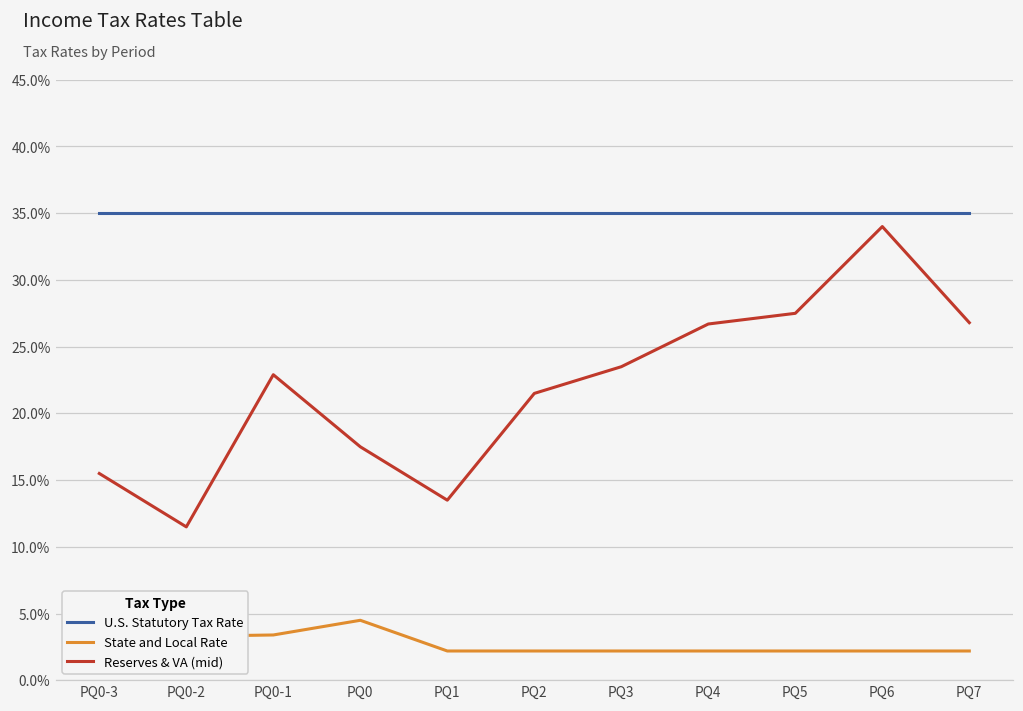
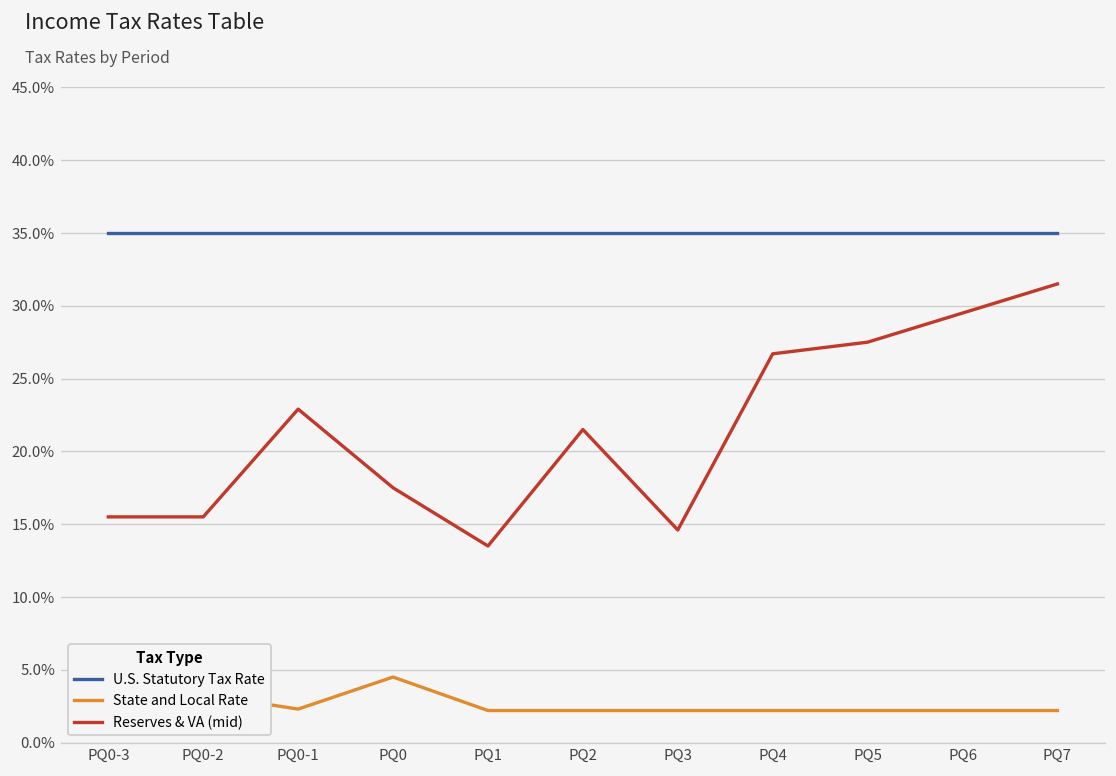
  {
    "U.S. Statutory Tax Rate": {
      "PQ0-3": "35.0%",
      "PQ0-2": "35.0%",
      "PQ0-1": "35.0%",
      "PQ0": "35.0%",
      "PQ1": "35.0%",
      "PQ2": "35.0%",
      "PQ3": "35.0%",
      "PQ4": "35.0%",
      "PQ5": "35.0%",
      "PQ6": "35.0%",
      "PQ7": "35.0%"
    },
    "State and Local Rate": {
-     "PQ0-1": "3.4%",
+     "PQ0-1": "2.3%",
      "PQ0": "4.5%",
      "PQ1": "2.2%",
      "PQ2": "2.2%",
      "PQ3": "2.2%",
      "PQ4": "2.2%",
      "PQ5": "2.2%",
      "PQ6": "2.2%",
      "PQ7": "2.2%"
    },
    "Reserves & VA (mid)": {
      "PQ0-3": "15.5%",
-     "PQ0-2": "11.5%",
+     "PQ0-2": "15.5%",
      "PQ0-1": "22.9%",
      "PQ0": "17.5%",
      "PQ1": "13.5%",
      "PQ2": "21.5%",
-     "PQ3": "23.5%",
+     "PQ3": "14.6%",
      "PQ4": "26.7%",
      "PQ5": "27.5%",
-     "PQ6": "34.0%",
-     "PQ7": "26.8%"
+     "PQ6": "29.5%",
+     "PQ7": "31.5%"
    }
  }
